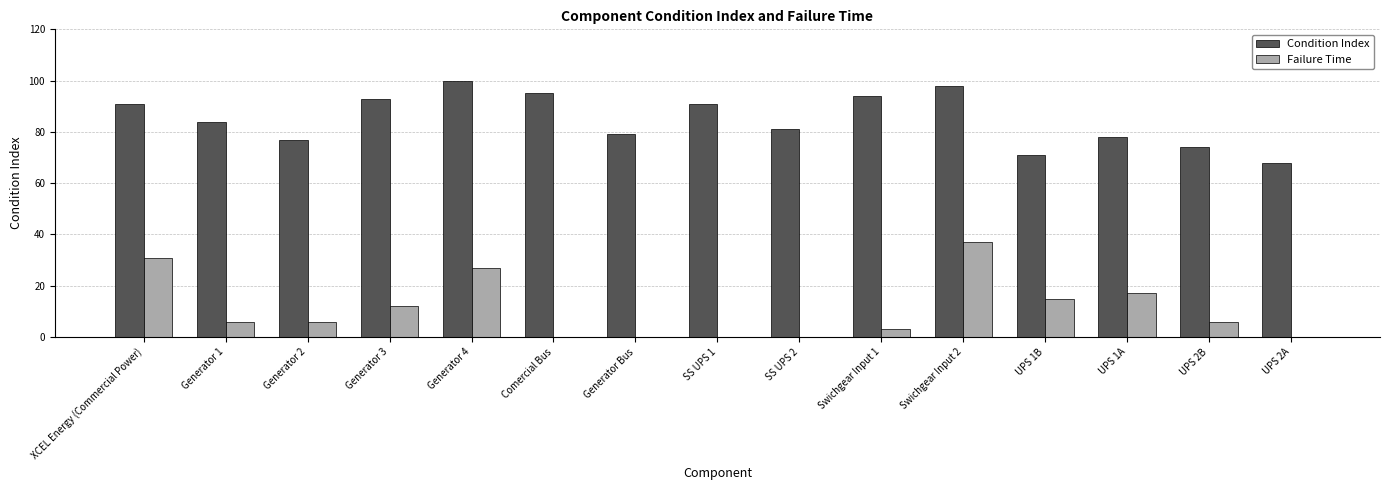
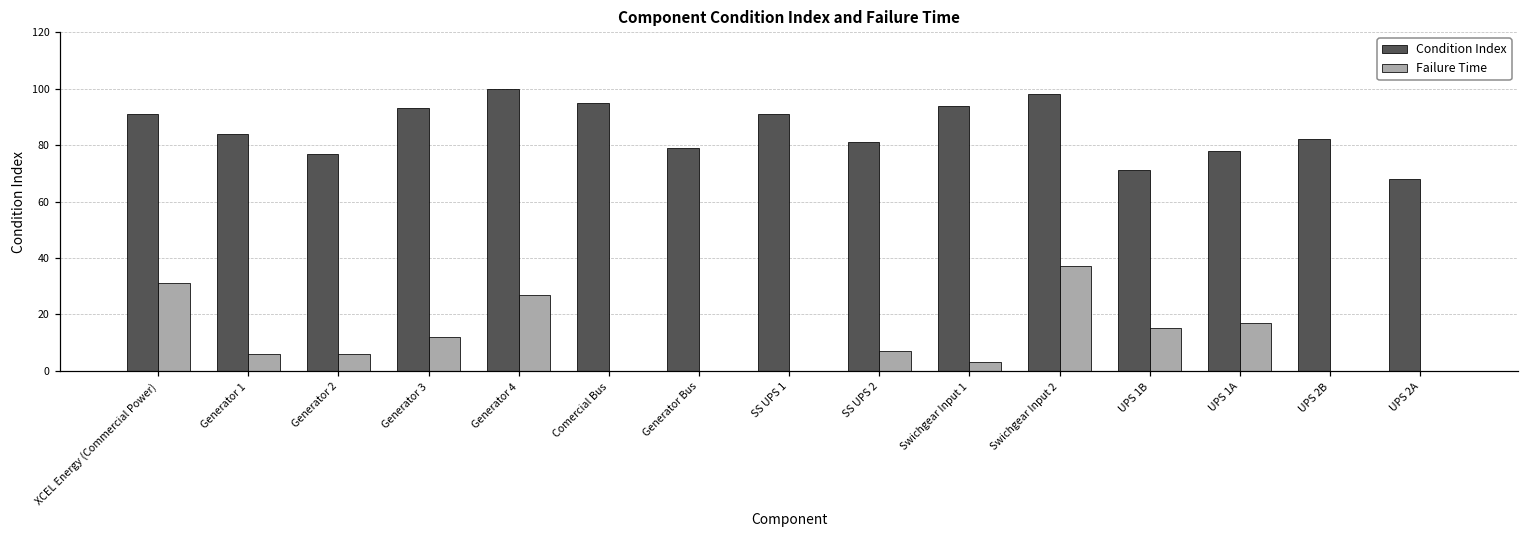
  {
    "Condition Index": {
      "XCEL Energy (Commercial Power)": 91,
      "Generator 1": 84,
      "Generator 2": 77,
      "Generator 3": 93,
      "Generator 4": 100,
      "Comercial Bus": 95,
      "Generator Bus": 79,
      "SS UPS 1": 91,
      "SS UPS 2": 81,
      "Swichgear Input 1": 94,
      "Swichgear Input 2": 98,
      "UPS 1B": 71,
      "UPS 1A": 78,
-     "UPS 2B": 74,
+     "UPS 2B": 82,
      "UPS 2A": 68
    },
    "Failure Time": {
      "XCEL Energy (Commercial Power)": 31,
      "Generator 1": 6,
      "Generator 2": 6,
      "Generator 3": 12,
      "Generator 4": 27,
      "Comercial Bus": 0,
      "Generator Bus": 0,
      "SS UPS 1": 0,
-     "SS UPS 2": 0,
+     "SS UPS 2": 7,
      "Swichgear Input 1": 3,
      "Swichgear Input 2": 37,
      "UPS 1B": 15,
      "UPS 1A": 17,
-     "UPS 2B": 6,
+     "UPS 2B": 0,
      "UPS 2A": 0
    }
  }
